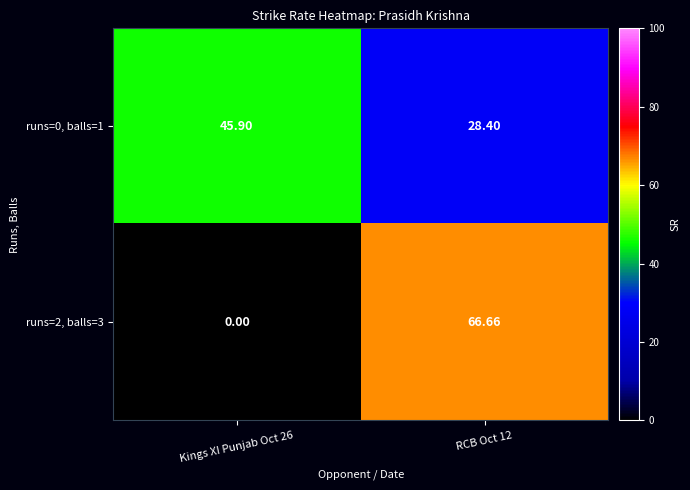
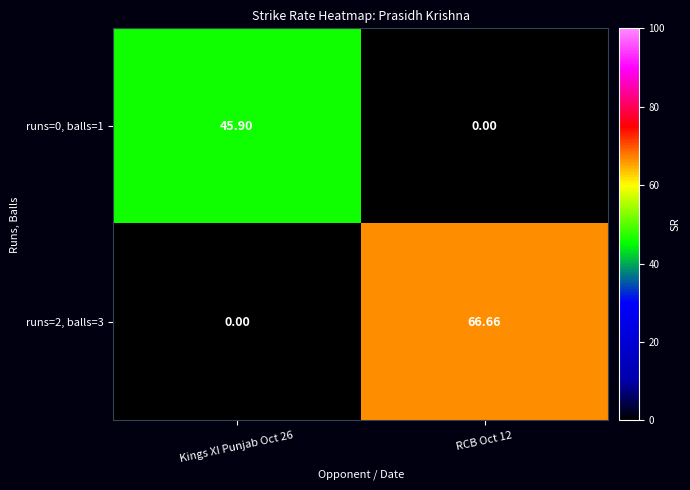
  {
    "runs=0, balls=1": {
      "Kings XI Punjab Oct 26": 45.90,
-     "RCB Oct 12": 28.40
+     "RCB Oct 12": 0.00
    },
    "runs=2, balls=3": {
      "Kings XI Punjab Oct 26": 0.00,
      "RCB Oct 12": 66.66
    }
  }
